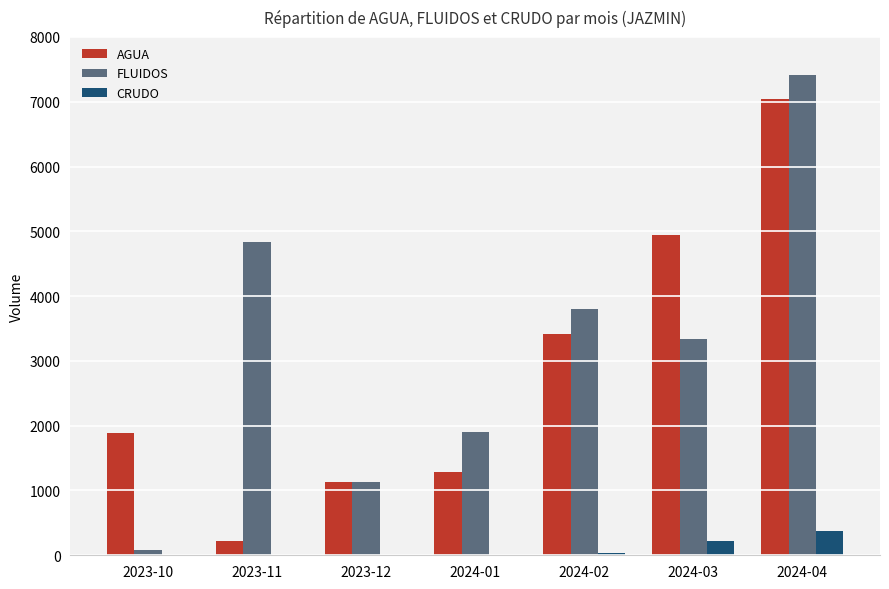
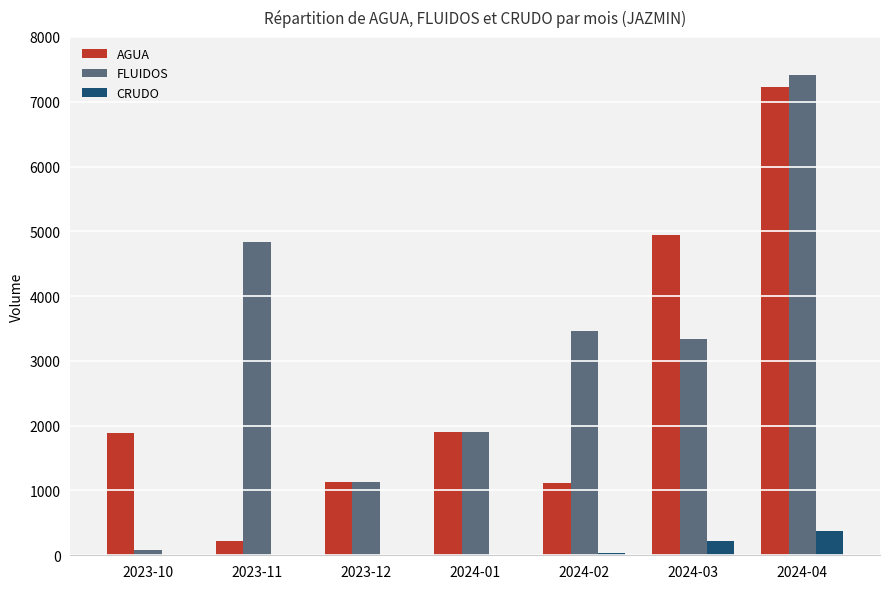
  {
    "AGUA": {
      "2023-10": 1900,
      "2023-11": 200,
      "2023-12": 1100,
-     "2024-01": 1300,
-     "2024-02": 3400,
+     "2024-01": 1900,
+     "2024-02": 1100,
      "2024-03": 4900,
-     "2024-04": 7000
+     "2024-04": 7200
    },
    "FLUIDOS": {
      "2023-10": 100,
      "2023-11": 4800,
      "2023-12": 1100,
      "2024-01": 1900,
-     "2024-02": 3800,
+     "2024-02": 3500,
      "2024-03": 3300,
      "2024-04": 7400
    },
    "CRUDO": {
      "2023-10": 0,
      "2023-11": 0,
      "2023-12": 0,
      "2024-01": 0,
      "2024-02": 0,
      "2024-03": 200,
      "2024-04": 400
    }
  }
